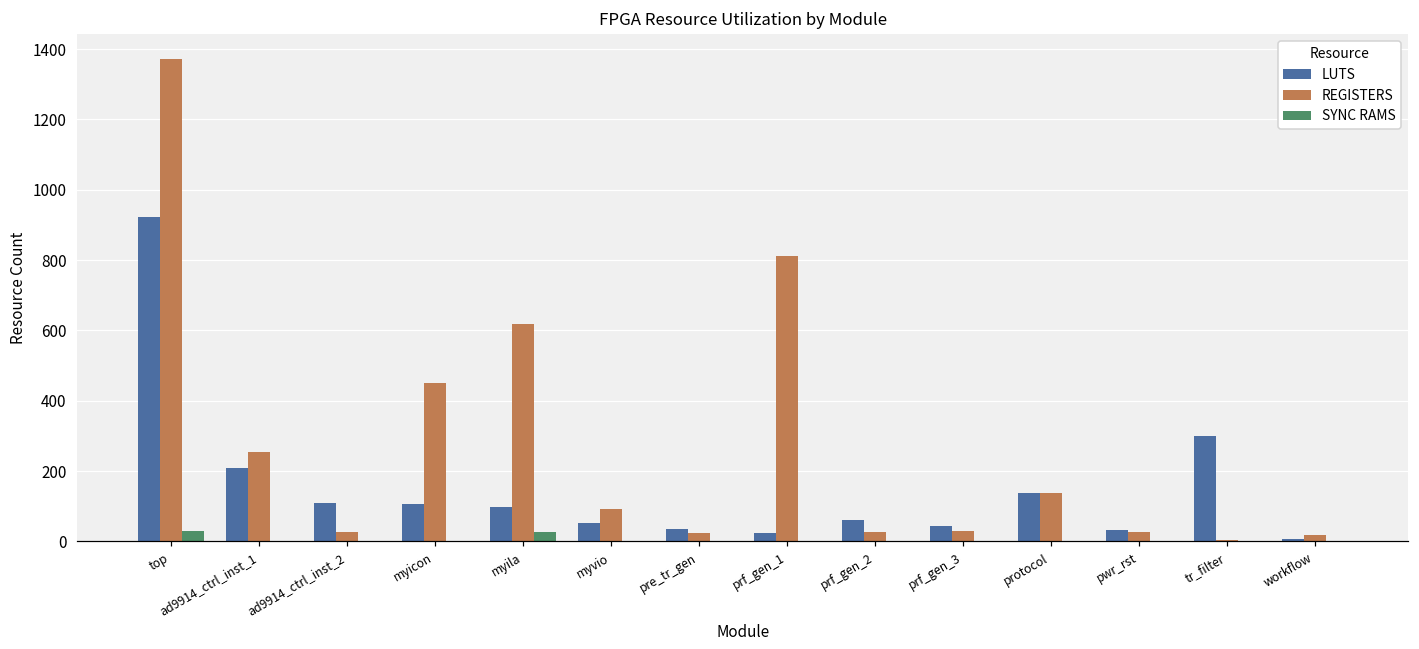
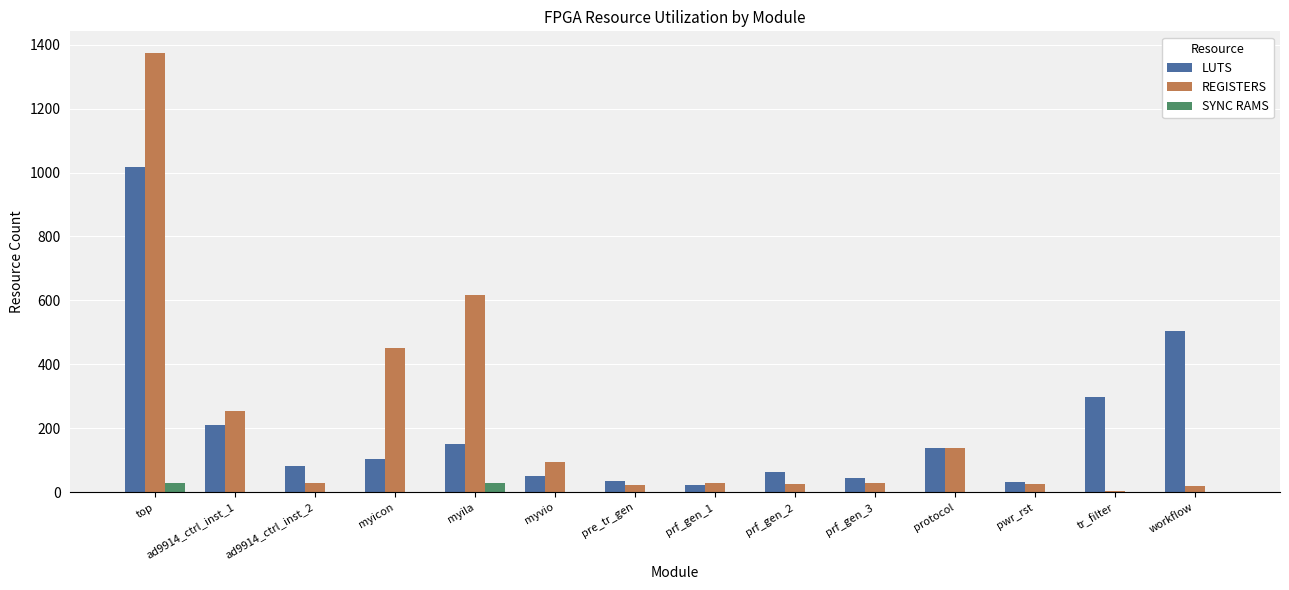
  {
    "LUTS": {
-     "top": 920,
+     "top": 1020,
      "ad9914_ctrl_inst_1": 210,
-     "ad9914_ctrl_inst_2": 110,
+     "ad9914_ctrl_inst_2": 80,
      "myicon": 110,
-     "myila": 100,
+     "myila": 150,
      "myvio": 50,
      "pre_tr_gen": 30,
      "prf_gen_1": 20,
      "prf_gen_2": 60,
      "prf_gen_3": 40,
      "protocol": 140,
      "pwr_rst": 30,
      "tr_filter": 300,
-     "workflow": 10
+     "workflow": 500
    },
    "REGISTERS": {
      "top": 1370,
      "ad9914_ctrl_inst_1": 250,
      "ad9914_ctrl_inst_2": 30,
      "myicon": 450,
      "myila": 620,
      "myvio": 90,
      "pre_tr_gen": 20,
-     "prf_gen_1": 810,
+     "prf_gen_1": 30,
      "prf_gen_2": 30,
      "prf_gen_3": 30,
      "protocol": 140,
      "pwr_rst": 30,
      "workflow": 20
    },
    "SYNC RAMS": {
      "top": 30,
      "ad9914_ctrl_inst_1": 0,
      "ad9914_ctrl_inst_2": 0,
      "myicon": 0,
      "myila": 30,
      "myvio": 0,
      "pre_tr_gen": 0,
      "prf_gen_1": 0,
      "prf_gen_2": 0,
      "prf_gen_3": 0,
      "pwr_rst": 0,
      "tr_filter": 0,
      "workflow": 0
    }
  }
